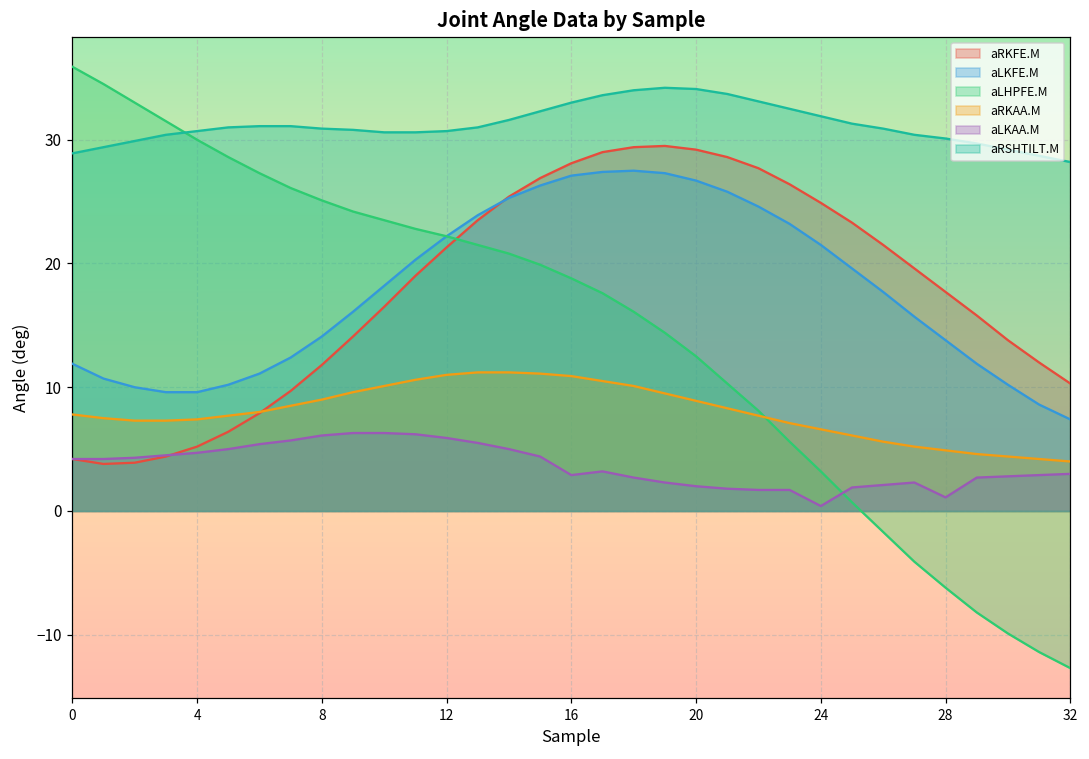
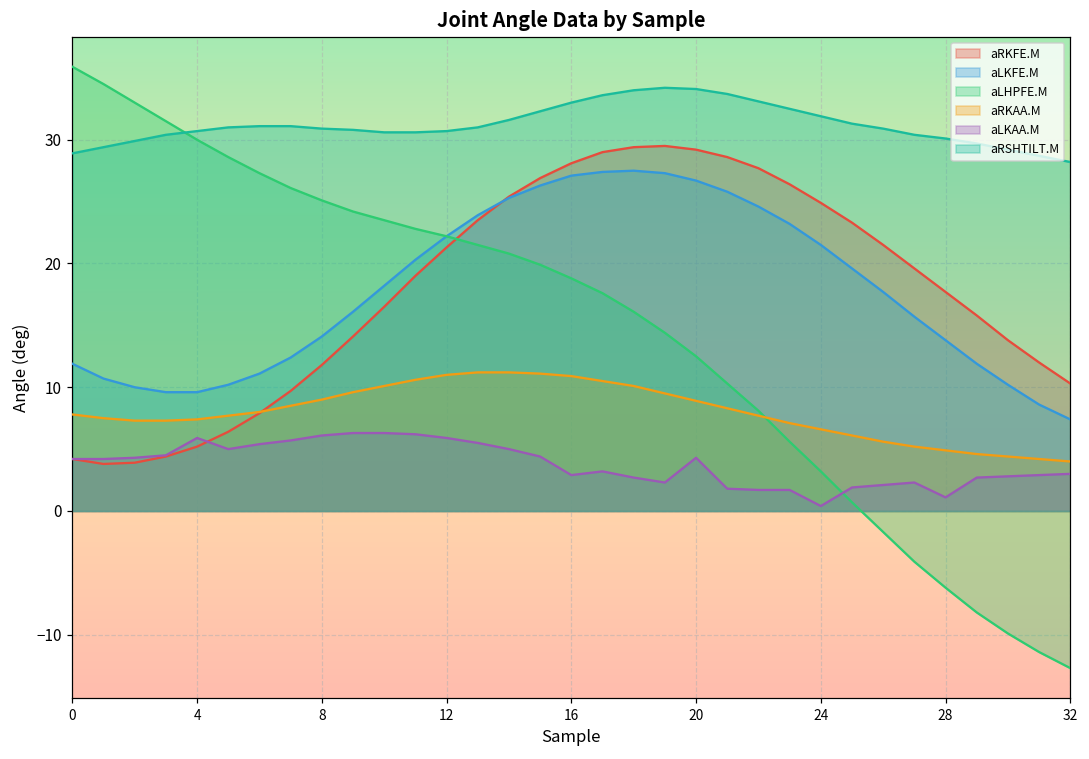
  {
    "aLKAA.M": {
-     "4": 4.7,
+     "4": 5.9,
      "8": 6.1,
      "12": 5.9,
      "16": 2.9,
-     "20": 2.0,
+     "20": 4.3,
      "24": 0.4,
      "28": 1.1,
      "32": 3.0
    }
  }
